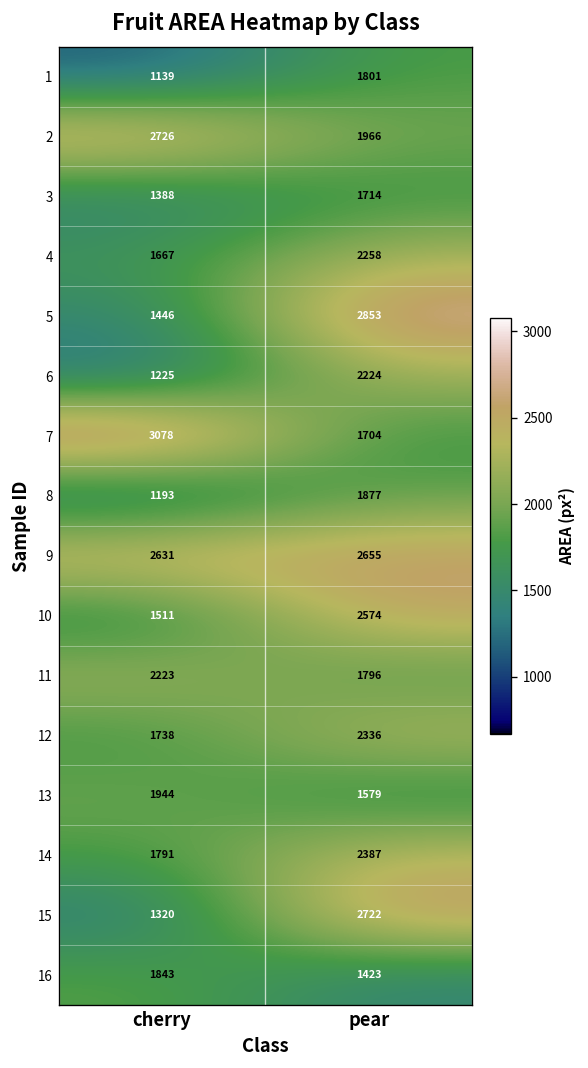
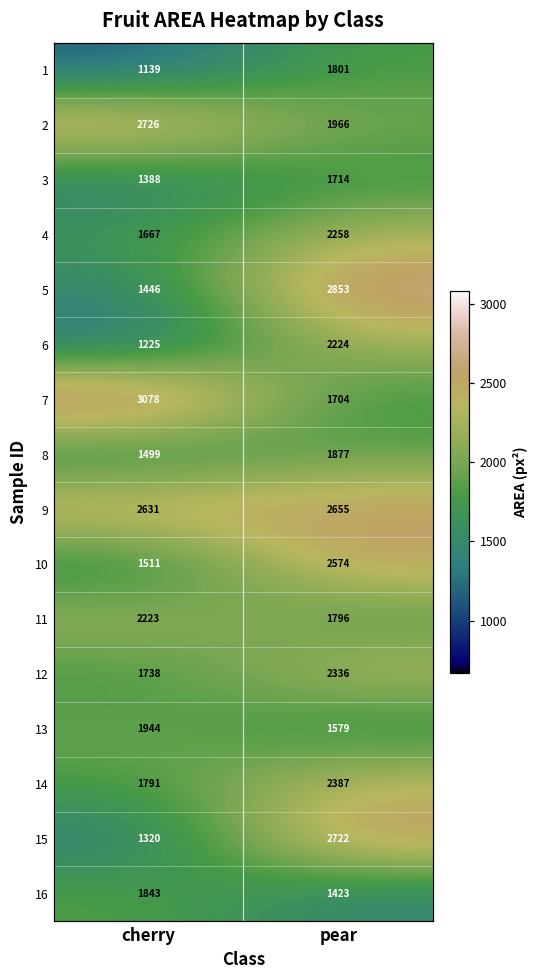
  {
    "1": {
      "cherry": 1139,
      "pear": 1801
    },
    "2": {
      "cherry": 2726,
      "pear": 1966
    },
    "3": {
      "cherry": 1388,
      "pear": 1714
    },
    "4": {
      "cherry": 1667,
      "pear": 2258
    },
    "5": {
      "cherry": 1446,
      "pear": 2853
    },
    "6": {
      "cherry": 1225,
      "pear": 2224
    },
    "7": {
      "cherry": 3078,
      "pear": 1704
    },
    "8": {
-     "cherry": 1193,
+     "cherry": 1499,
      "pear": 1877
    },
    "9": {
      "cherry": 2631,
      "pear": 2655
    },
    "10": {
      "cherry": 1511,
      "pear": 2574
    },
    "11": {
      "cherry": 2223,
      "pear": 1796
    },
    "12": {
      "cherry": 1738,
      "pear": 2336
    },
    "13": {
      "cherry": 1944,
      "pear": 1579
    },
    "14": {
      "cherry": 1791,
      "pear": 2387
    },
    "15": {
      "cherry": 1320,
      "pear": 2722
    },
    "16": {
      "cherry": 1843,
      "pear": 1423
    }
  }
